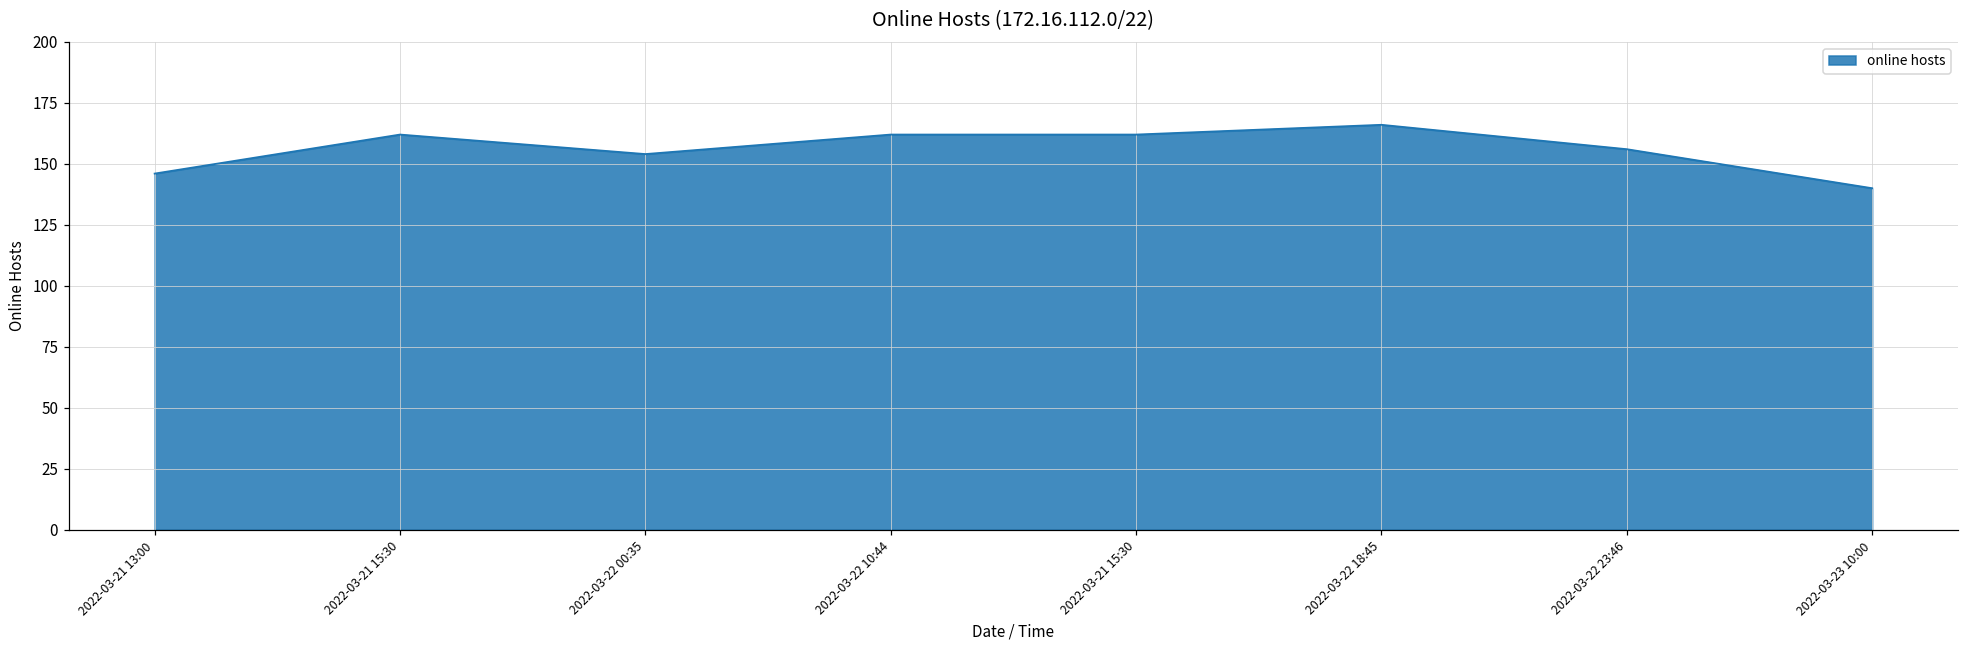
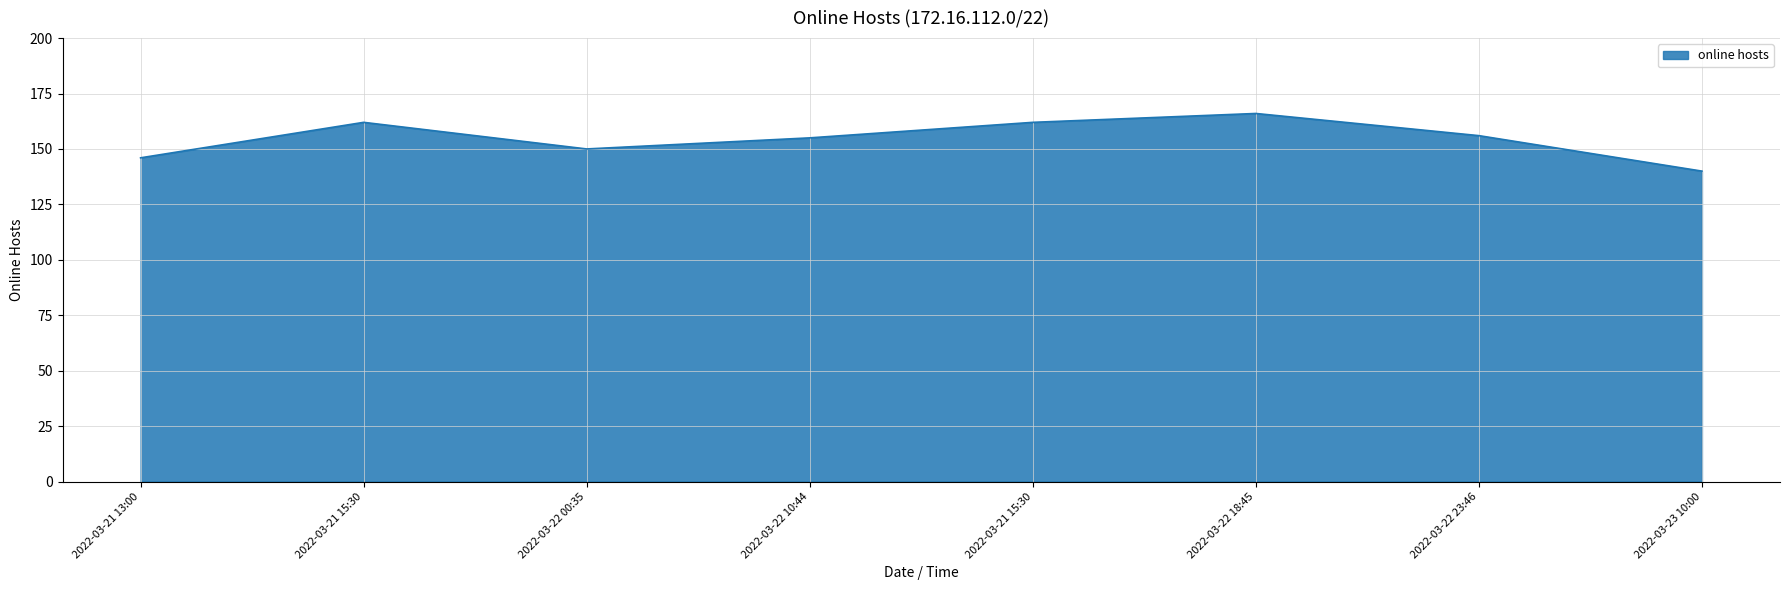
  {
    "2022-03-21 13:00": 146,
-   "2022-03-22 00:35": 154,
-   "2022-03-22 10:44": 162,
+   "2022-03-22 00:35": 150,
+   "2022-03-22 10:44": 155,
    "2022-03-22 18:45": 166,
    "2022-03-22 23:46": 156,
    "2022-03-23 10:00": 140
  }
